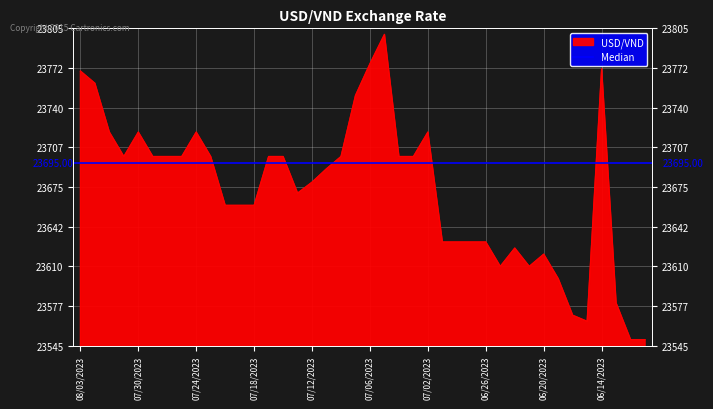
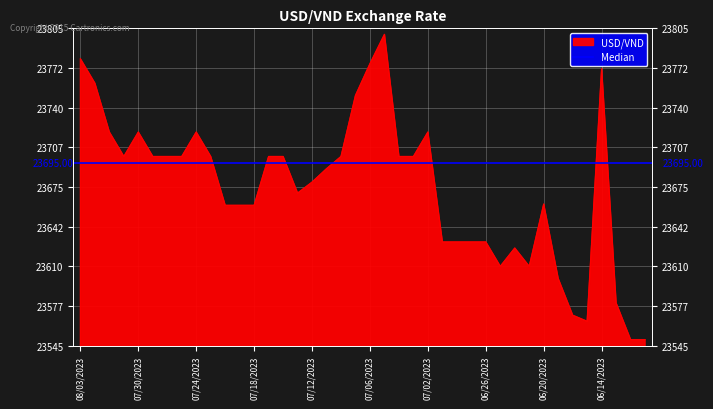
  {
-   "08/03/2023": 23770,
+   "08/03/2023": 23780,
    "07/30/2023": 23720,
    "07/24/2023": 23720,
    "07/18/2023": 23660,
    "07/12/2023": 23679,
    "07/06/2023": 23776,
    "07/02/2023": 23720,
    "06/26/2023": 23630,
-   "06/20/2023": 23620,
+   "06/20/2023": 23661,
    "06/14/2023": 23772
  }
